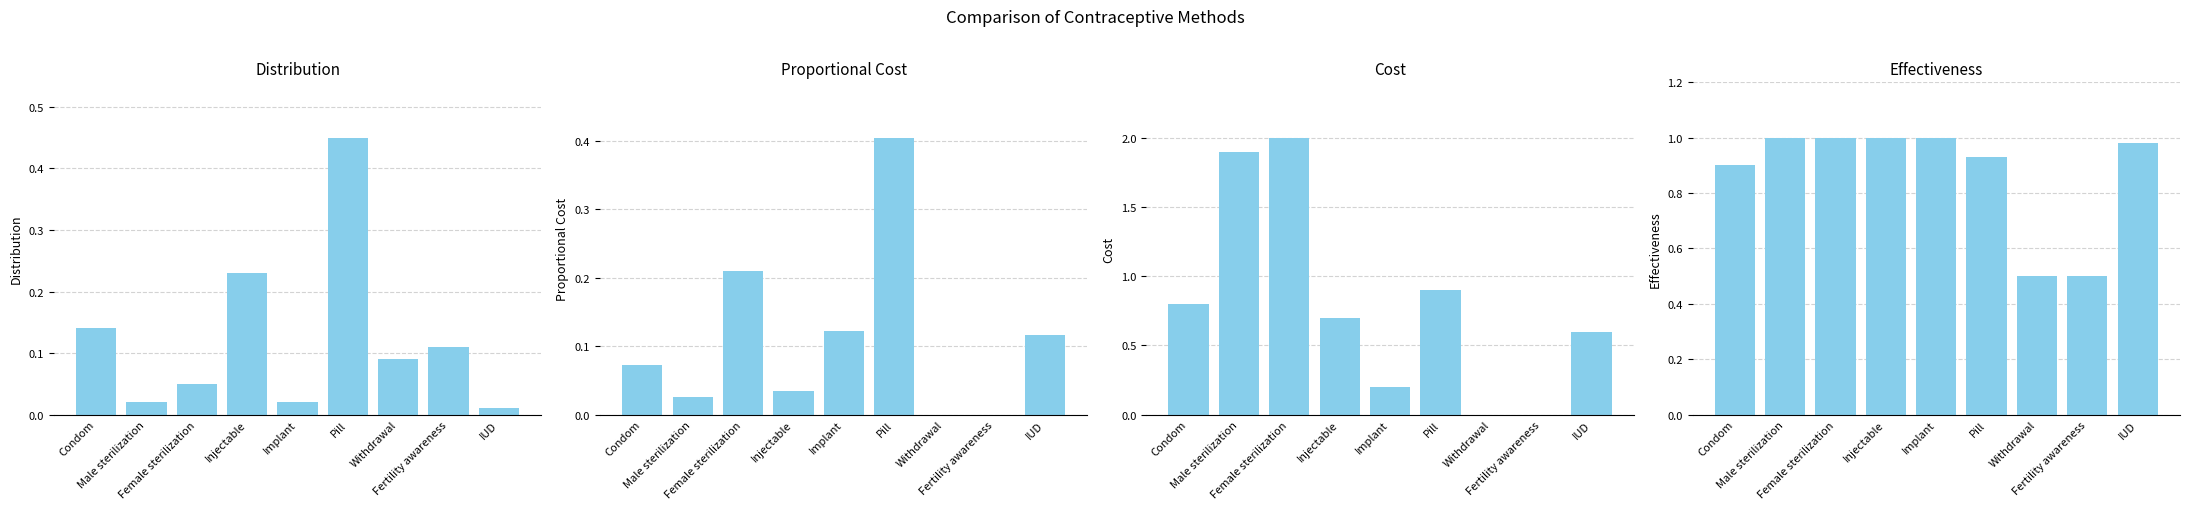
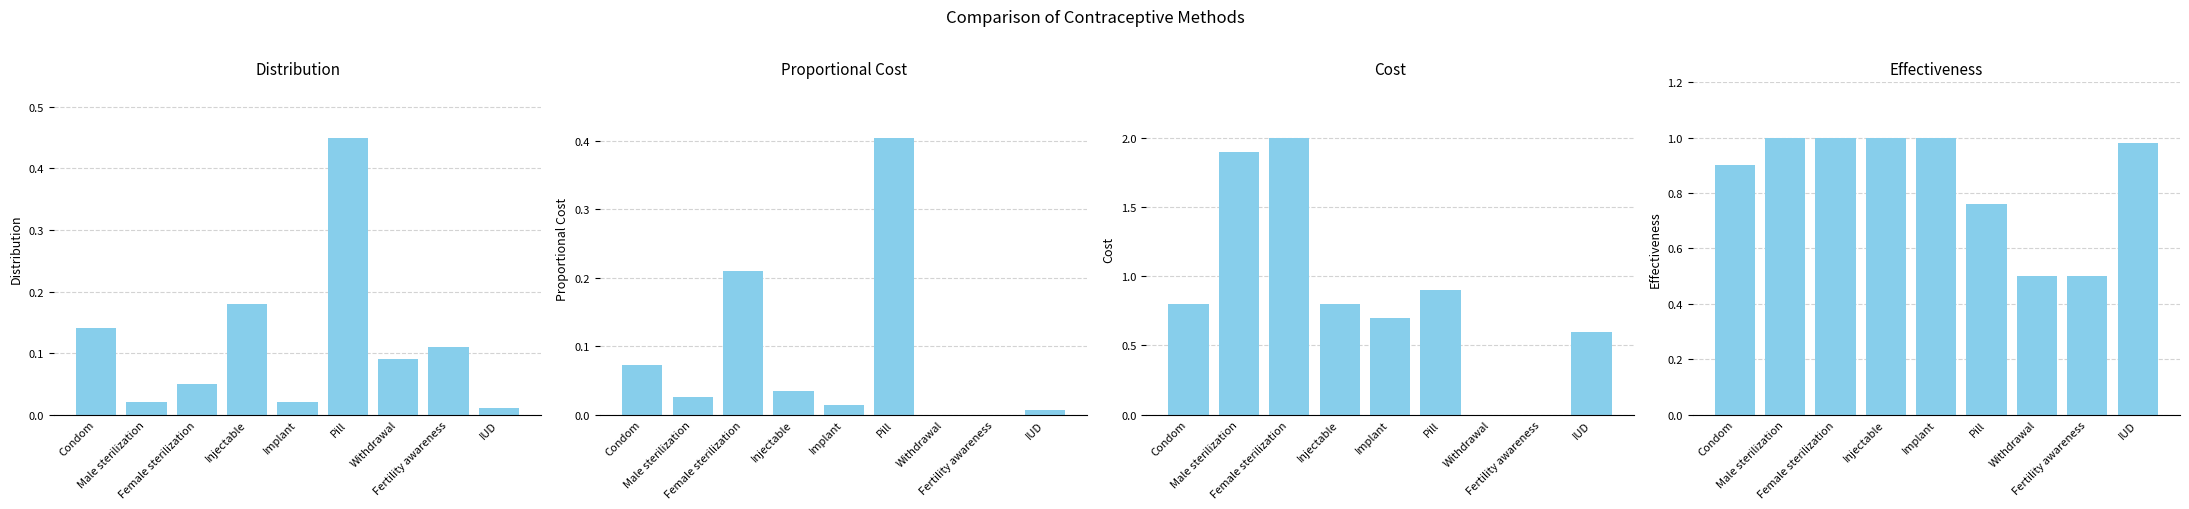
  {
    "Distribution": {
      "Condom": 0.14,
      "Male sterilization": 0.02,
      "Female sterilization": 0.05,
-     "Injectable": 0.23,
+     "Injectable": 0.18,
      "Implant": 0.02,
      "Pill": 0.45,
      "Withdrawal": 0.09,
      "Fertility awareness": 0.11,
      "IUD": 0.01
    },
    "Proportional Cost": {
      "Condom": 0.07,
      "Male sterilization": 0.03,
      "Female sterilization": 0.21,
      "Injectable": 0.04,
-     "Implant": 0.12,
+     "Implant": 0.01,
      "Pill": 0.41,
      "Withdrawal": 0.00,
      "Fertility awareness": 0.00,
-     "IUD": 0.12
+     "IUD": 0.01
    },
    "Cost": {
      "Condom": 0.8,
      "Male sterilization": 1.9,
      "Female sterilization": 2.0,
-     "Injectable": 0.7,
-     "Implant": 0.2,
+     "Injectable": 0.8,
+     "Implant": 0.7,
      "Pill": 0.9,
      "Withdrawal": 0.0,
      "Fertility awareness": 0.0,
      "IUD": 0.6
    },
    "Effectiveness": {
      "Condom": 0.90,
      "Male sterilization": 1.00,
      "Female sterilization": 1.00,
      "Injectable": 1.00,
      "Implant": 1.00,
-     "Pill": 0.93,
+     "Pill": 0.76,
      "Withdrawal": 0.50,
      "Fertility awareness": 0.50,
      "IUD": 0.98
    }
  }
